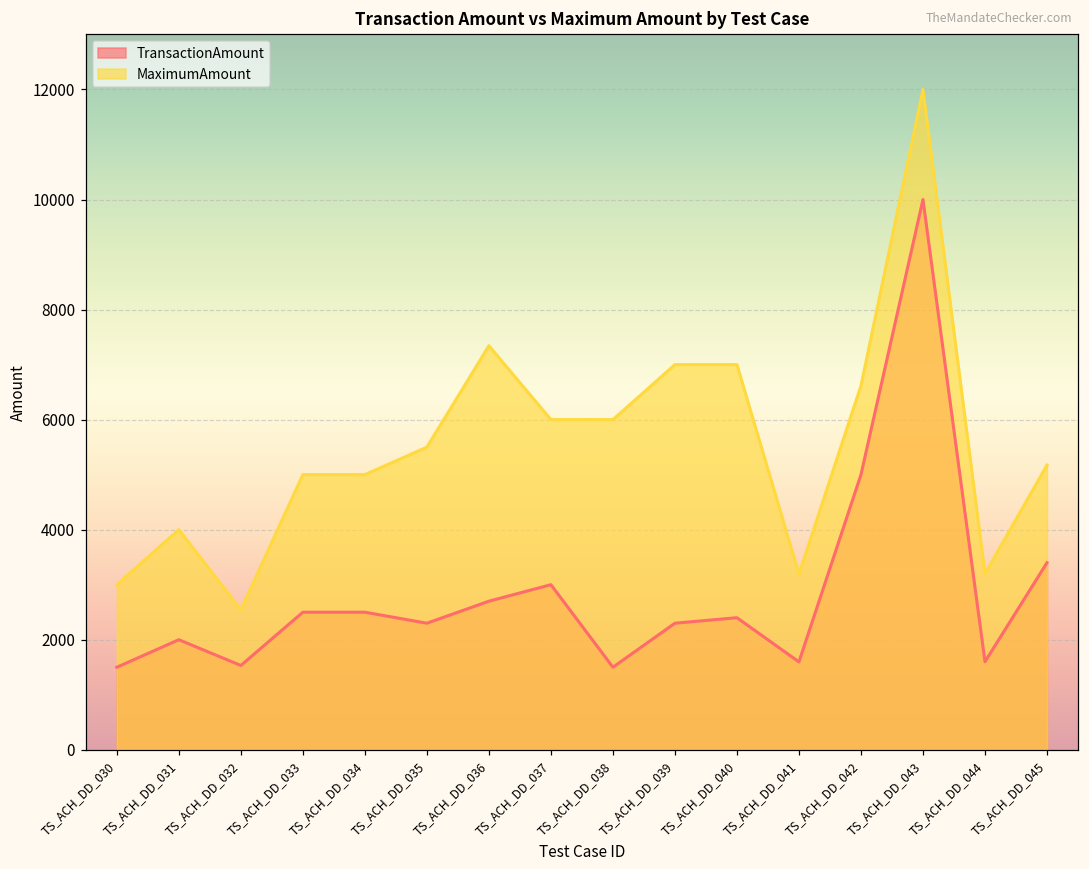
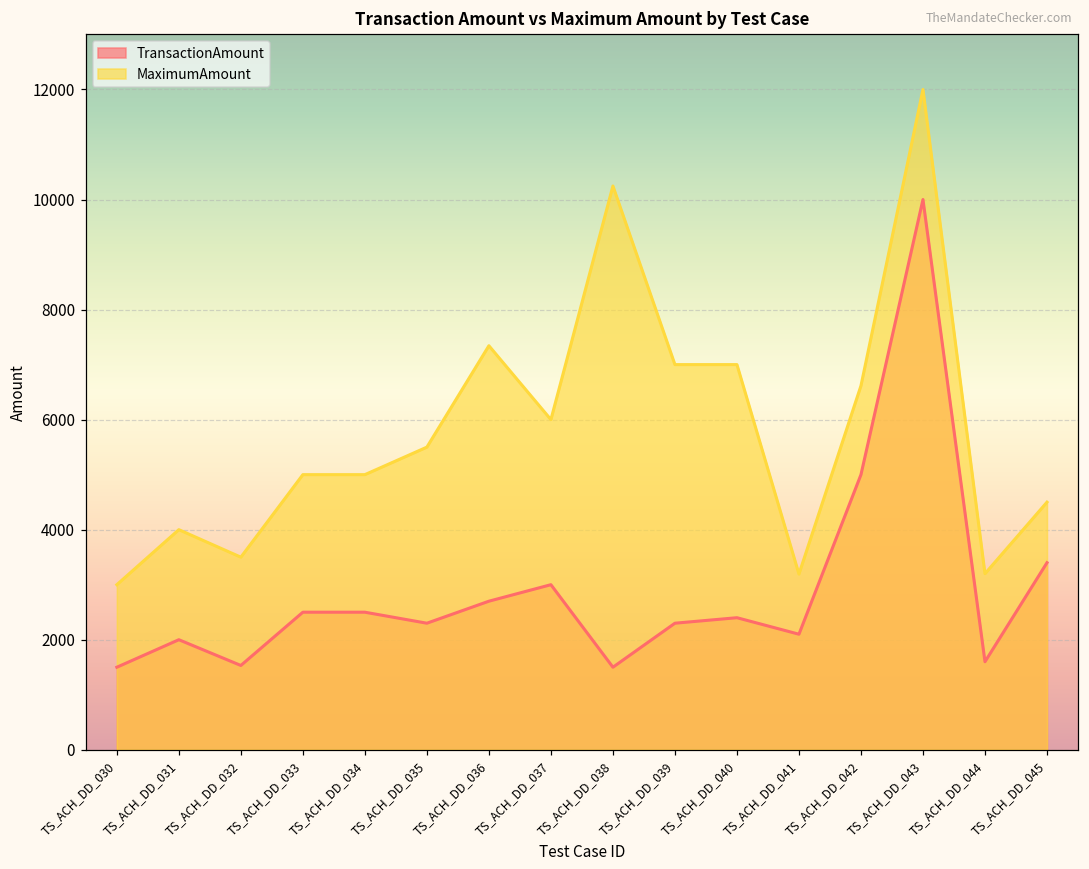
  {
    "TransactionAmount": {
      "TS_ACH_DD_030": 1500,
      "TS_ACH_DD_031": 2000,
      "TS_ACH_DD_032": 1500,
      "TS_ACH_DD_033": 2500,
      "TS_ACH_DD_034": 2500,
      "TS_ACH_DD_035": 2300,
      "TS_ACH_DD_036": 2700,
      "TS_ACH_DD_037": 3000,
      "TS_ACH_DD_038": 1500,
      "TS_ACH_DD_039": 2300,
      "TS_ACH_DD_040": 2400,
-     "TS_ACH_DD_041": 1600,
+     "TS_ACH_DD_041": 2100,
      "TS_ACH_DD_042": 5000,
      "TS_ACH_DD_043": 10000,
      "TS_ACH_DD_044": 1600,
      "TS_ACH_DD_045": 3400
    },
    "MaximumAmount": {
      "TS_ACH_DD_030": 3000,
      "TS_ACH_DD_031": 4000,
-     "TS_ACH_DD_032": 2500,
+     "TS_ACH_DD_032": 3500,
      "TS_ACH_DD_033": 5000,
      "TS_ACH_DD_034": 5000,
      "TS_ACH_DD_035": 5500,
      "TS_ACH_DD_036": 7300,
      "TS_ACH_DD_037": 6000,
-     "TS_ACH_DD_038": 6000,
+     "TS_ACH_DD_038": 10200,
      "TS_ACH_DD_039": 7000,
      "TS_ACH_DD_040": 7000,
      "TS_ACH_DD_041": 3200,
      "TS_ACH_DD_042": 6600,
      "TS_ACH_DD_043": 12000,
      "TS_ACH_DD_044": 3200,
-     "TS_ACH_DD_045": 5200
+     "TS_ACH_DD_045": 4500
    }
  }
